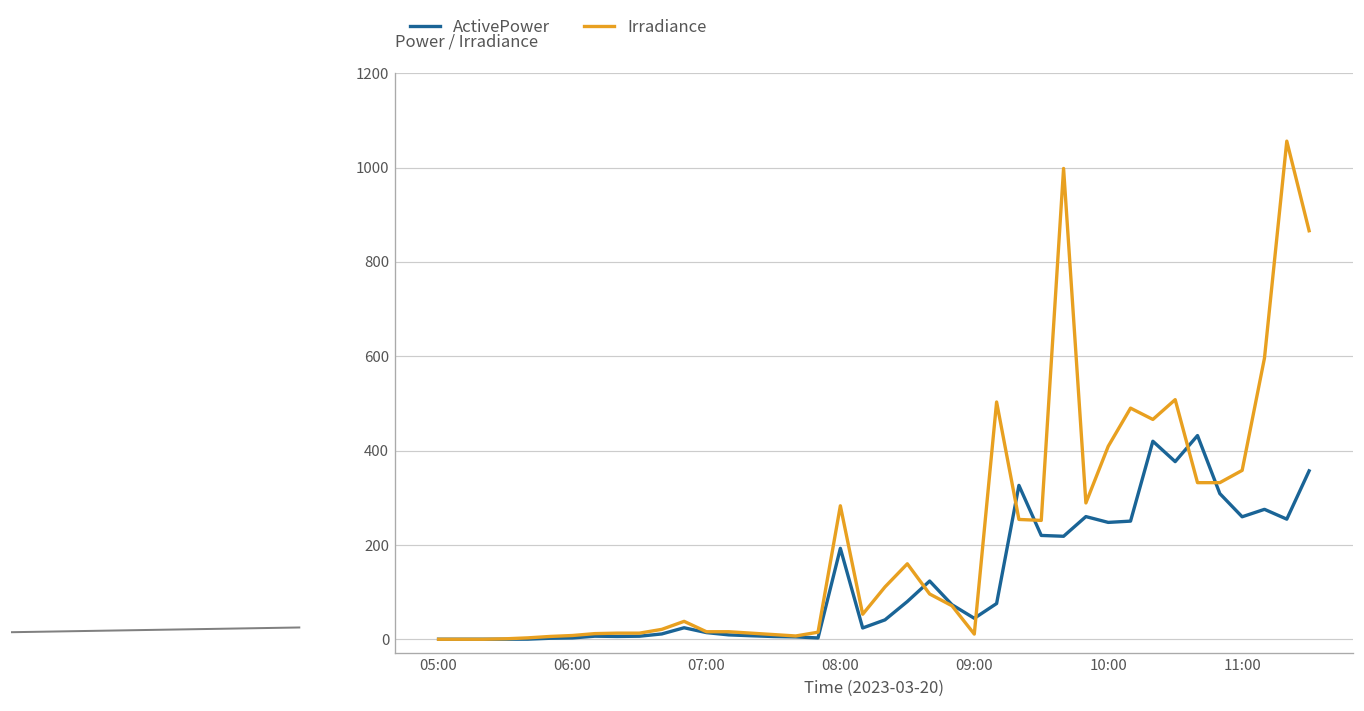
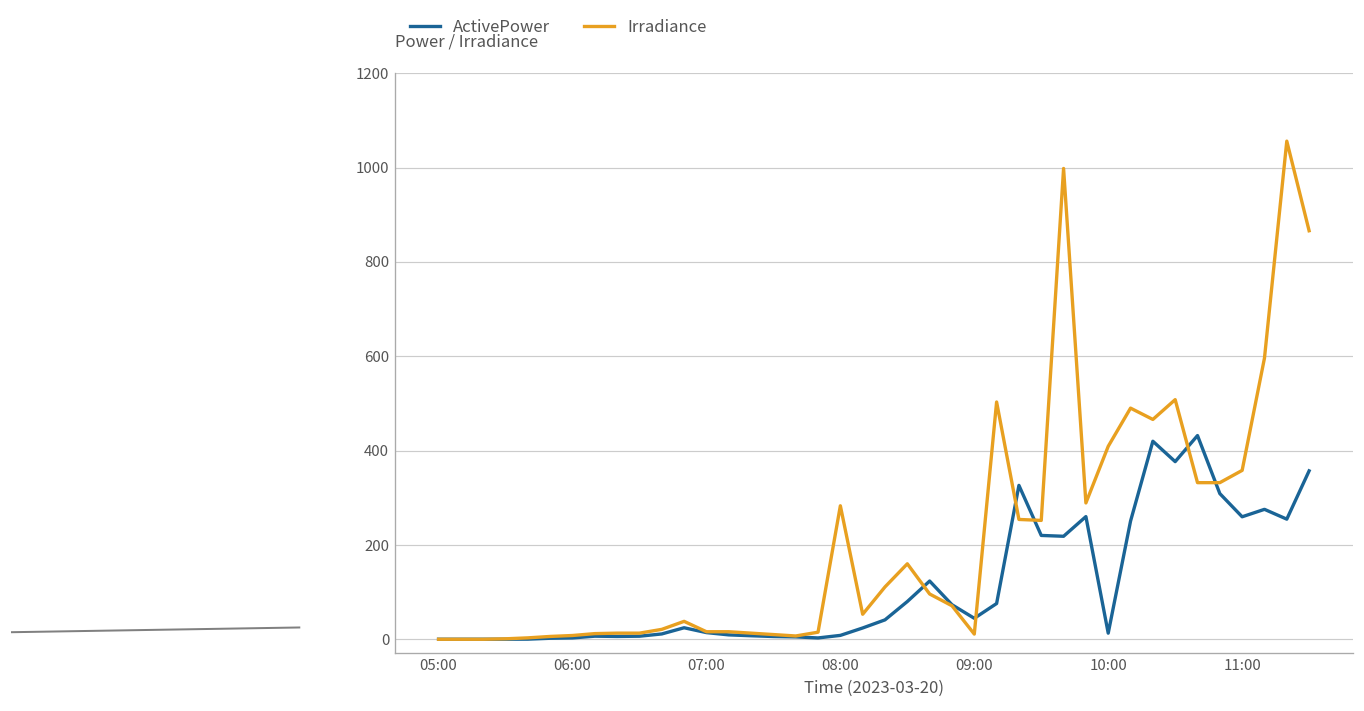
  {
    "ActivePower": {
-     "08:00": 190,
+     "08:00": 10,
      "09:00": 40,
-     "10:00": 250,
+     "10:00": 10,
      "11:00": 260
    },
    "Irradiance": {
      "08:00": 280,
      "09:00": 10,
      "10:00": 410,
      "11:00": 360
    }
  }
